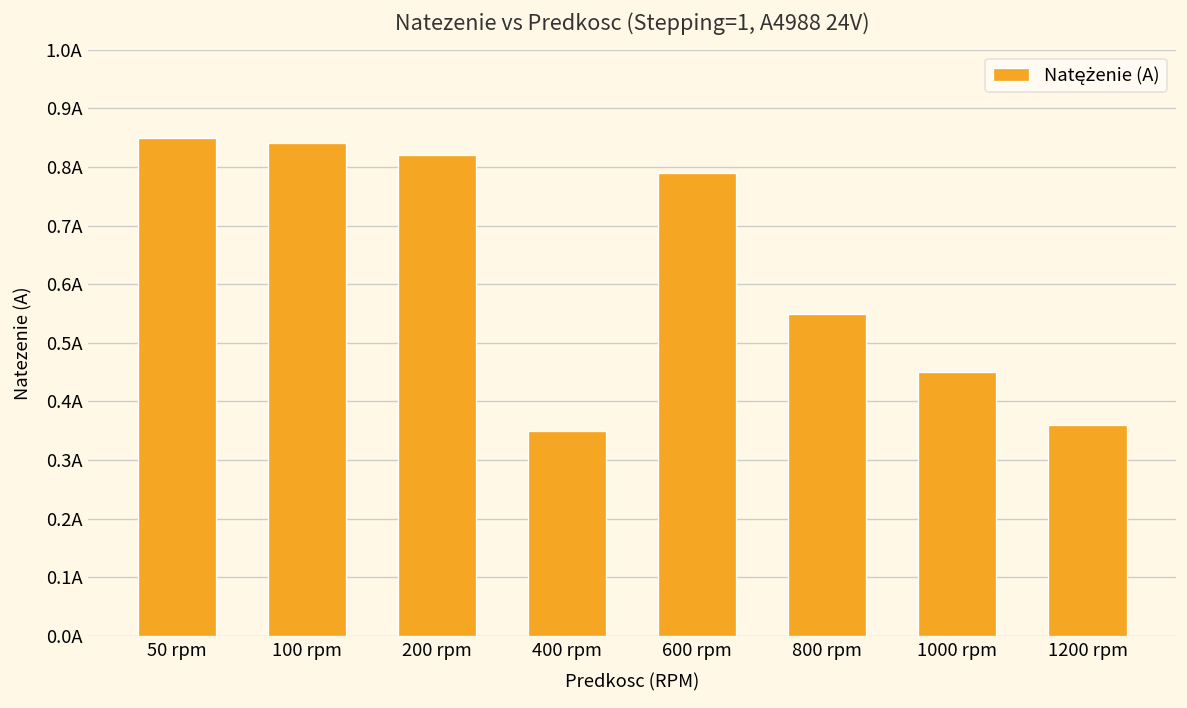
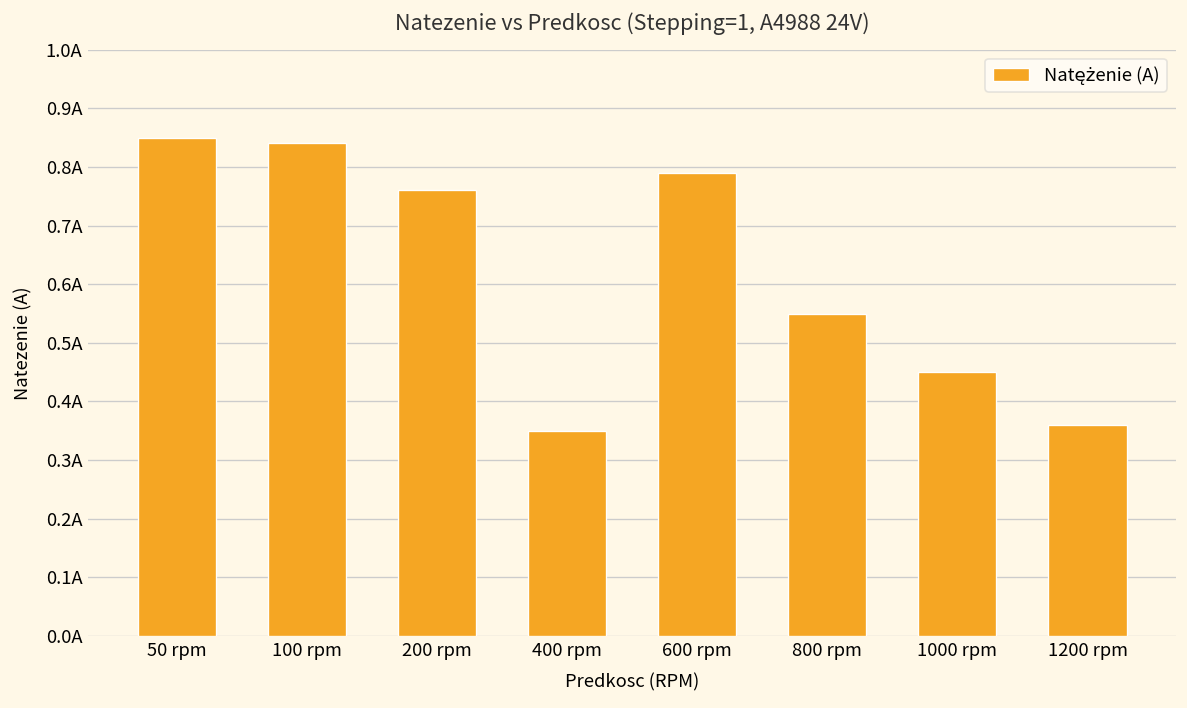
  {
    "50 rpm": "0.85A",
    "100 rpm": "0.84A",
-   "200 rpm": "0.82A",
+   "200 rpm": "0.76A",
    "400 rpm": "0.35A",
    "600 rpm": "0.79A",
    "800 rpm": "0.55A",
    "1000 rpm": "0.45A",
    "1200 rpm": "0.36A"
  }
